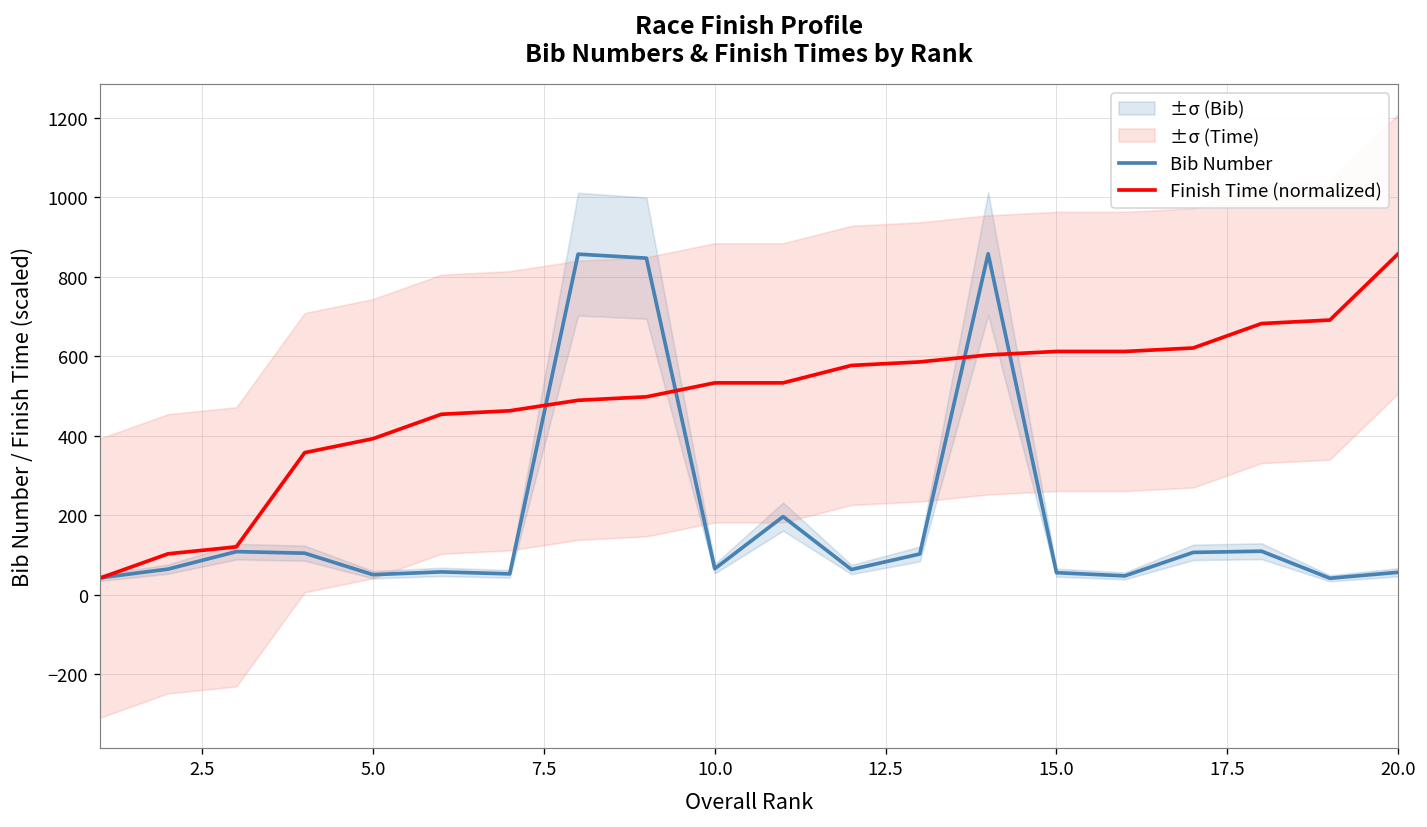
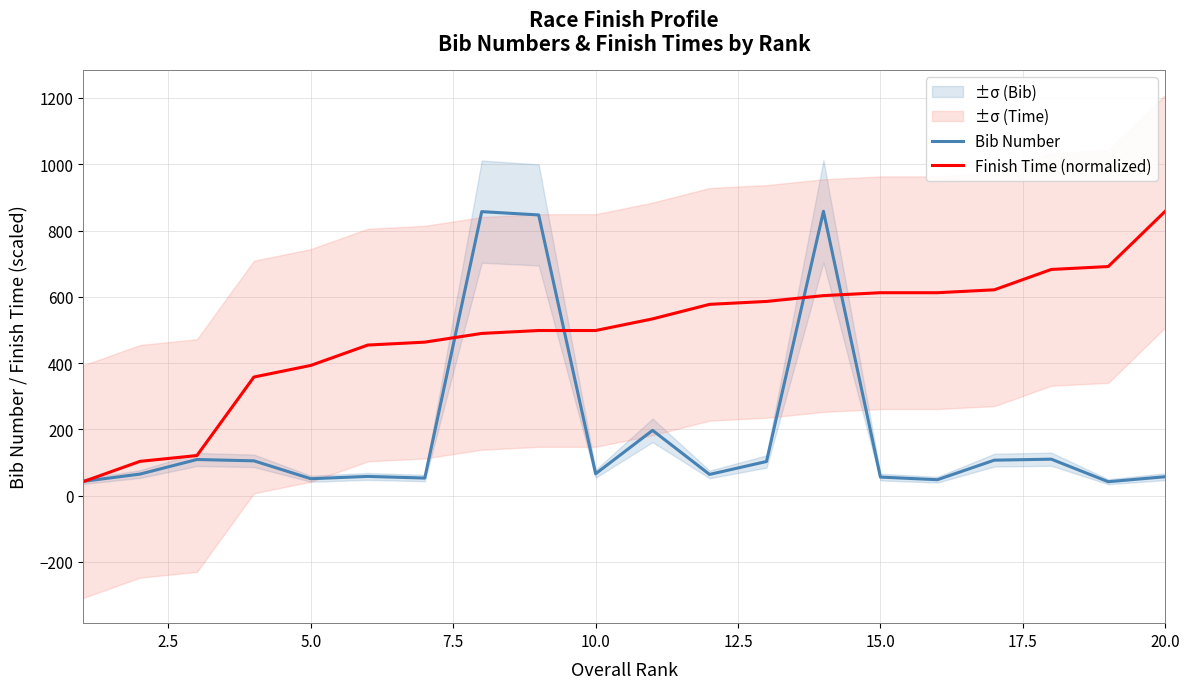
  {
    "Finish Time (normalized)": {
      "5.0": 390,
-     "10.0": 530,
+     "10.0": 500,
      "15.0": 610,
      "20.0": 860
    }
  }
